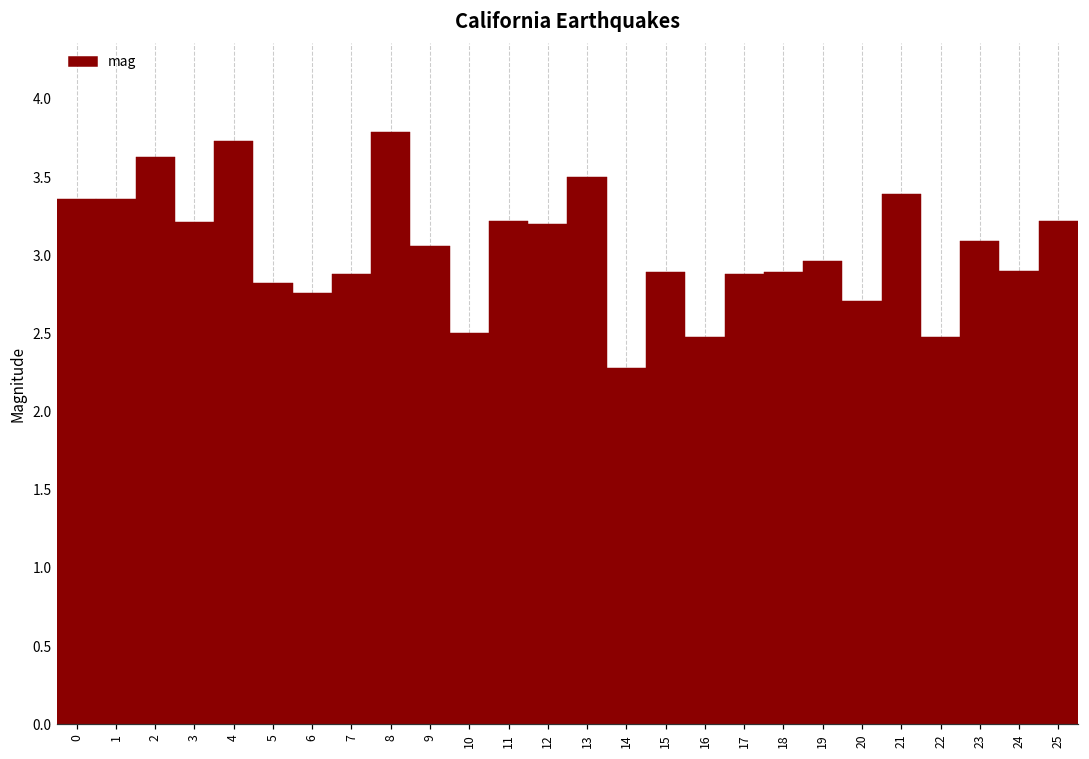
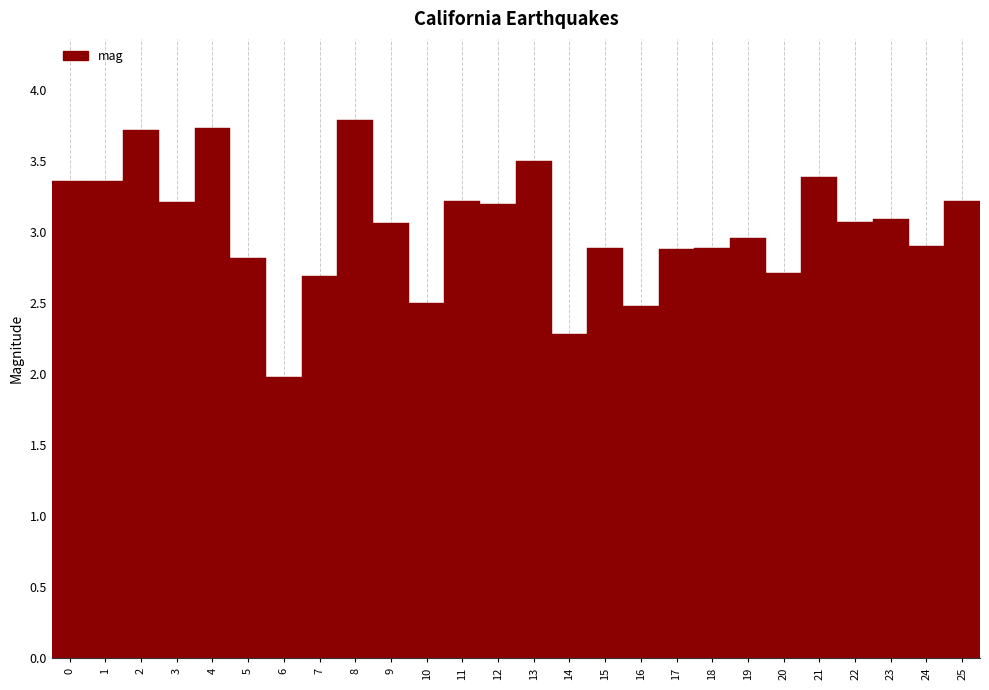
  {
    "0": 3.36,
    "1": 3.36,
-   "2": 3.63,
+   "2": 3.72,
    "3": 3.21,
    "4": 3.73,
    "5": 2.82,
-   "6": 2.76,
-   "7": 2.88,
+   "6": 1.98,
+   "7": 2.69,
    "8": 3.79,
    "9": 3.06,
    "10": 2.50,
    "11": 3.22,
    "12": 3.20,
    "13": 3.50,
    "14": 2.28,
    "15": 2.89,
    "16": 2.48,
    "17": 2.88,
    "18": 2.89,
    "19": 2.96,
    "20": 2.71,
    "21": 3.39,
-   "22": 2.48,
+   "22": 3.07,
    "23": 3.09,
    "24": 2.90,
    "25": 3.22
  }
